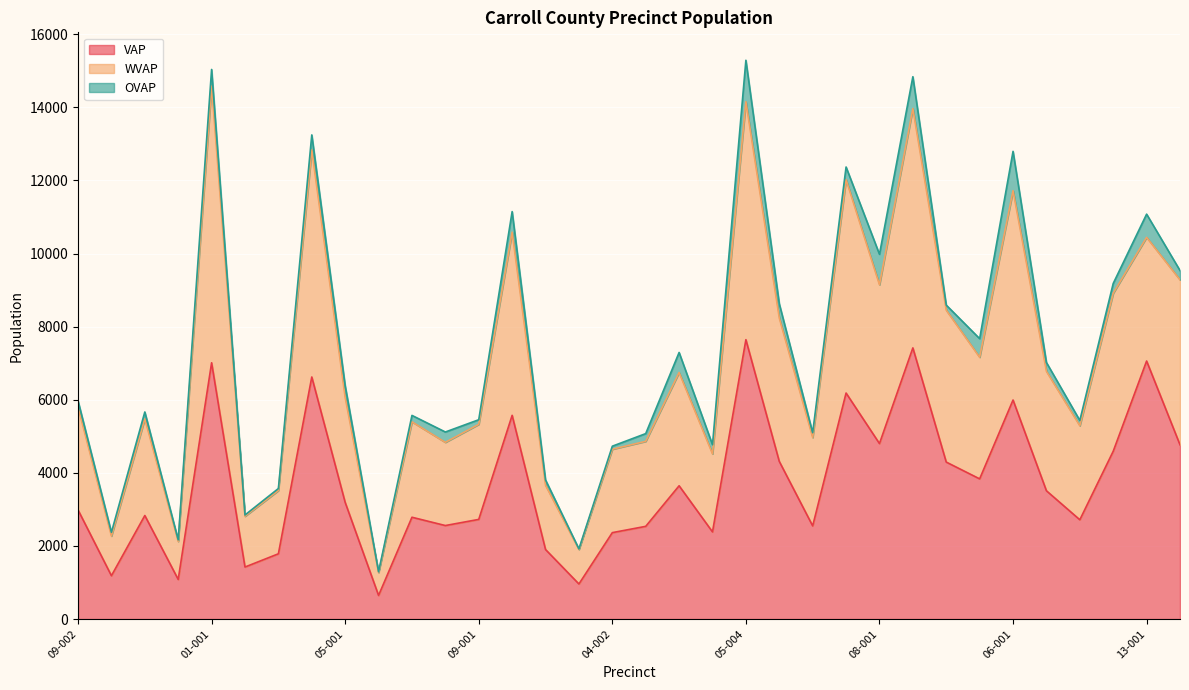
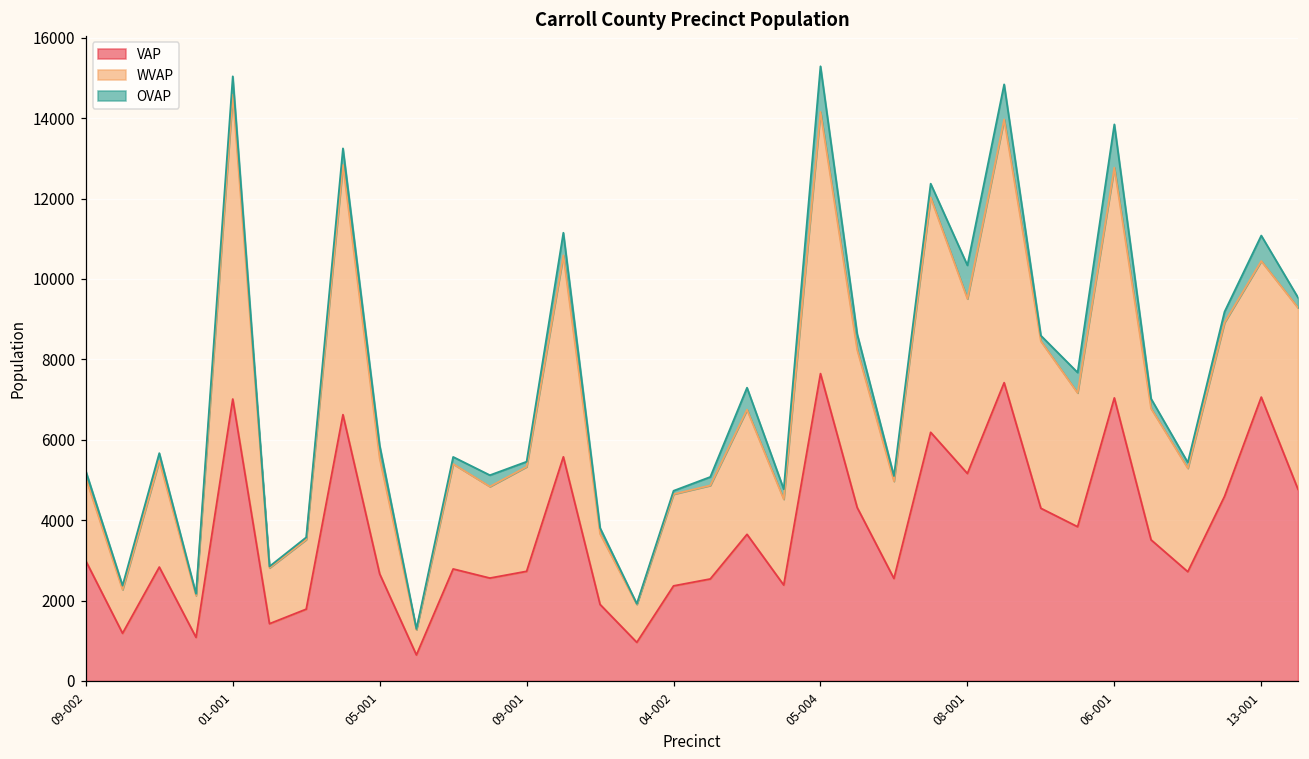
  {
    "VAP": {
      "09-002": 3000,
      "01-001": 7000,
-     "05-001": 3200,
+     "05-001": 2700,
      "09-001": 2700,
      "04-002": 2400,
      "05-004": 7600,
-     "08-001": 4800,
-     "06-001": 6000,
+     "08-001": 5200,
+     "06-001": 7000,
      "13-001": 7100
    },
    "WVAP": {
-     "09-002": 2800,
+     "09-002": 2100,
      "01-001": 7600,
      "05-001": 2900,
      "09-001": 2600,
      "04-002": 2300,
      "05-004": 6500,
      "08-001": 4300,
      "06-001": 5700,
      "13-001": 3400
    },
    "OVAP": {
      "09-002": 200,
      "01-001": 500,
      "05-001": 300,
      "09-001": 100,
      "04-002": 100,
      "05-004": 1100,
      "08-001": 800,
      "06-001": 1100,
      "13-001": 600
    }
  }
